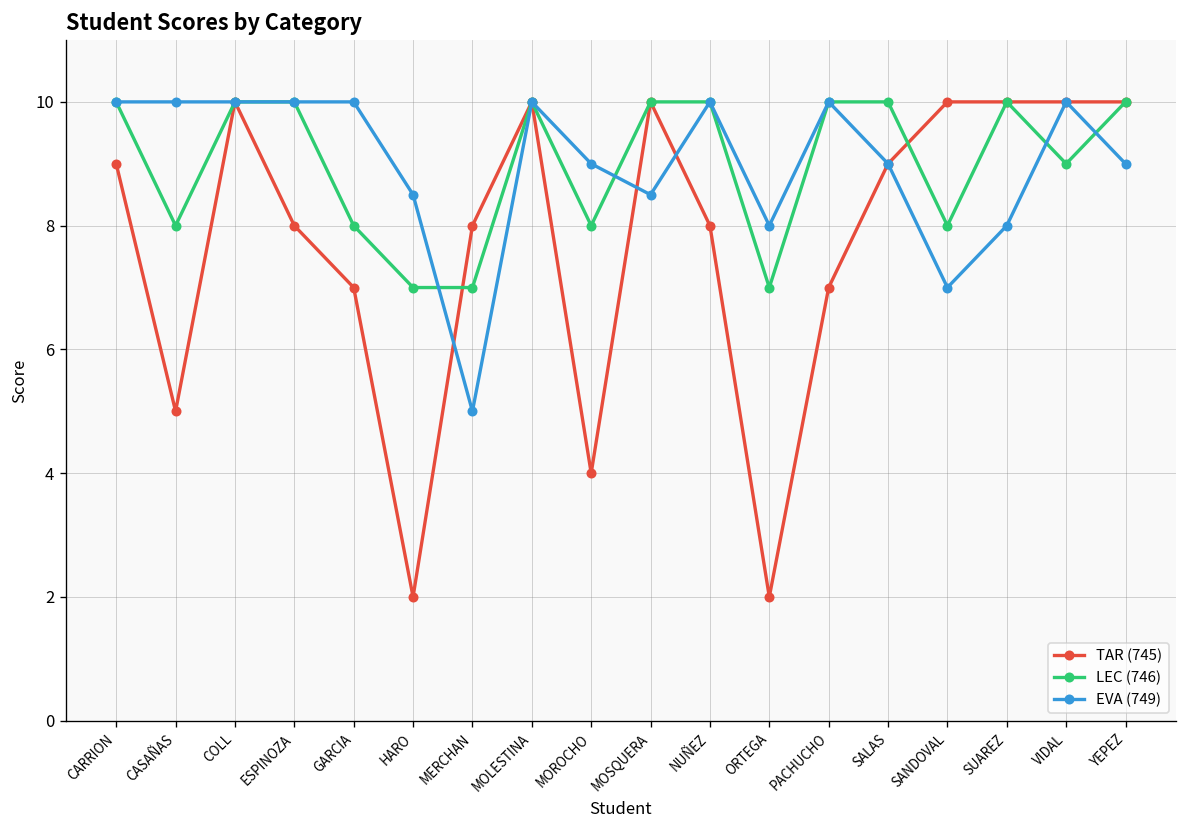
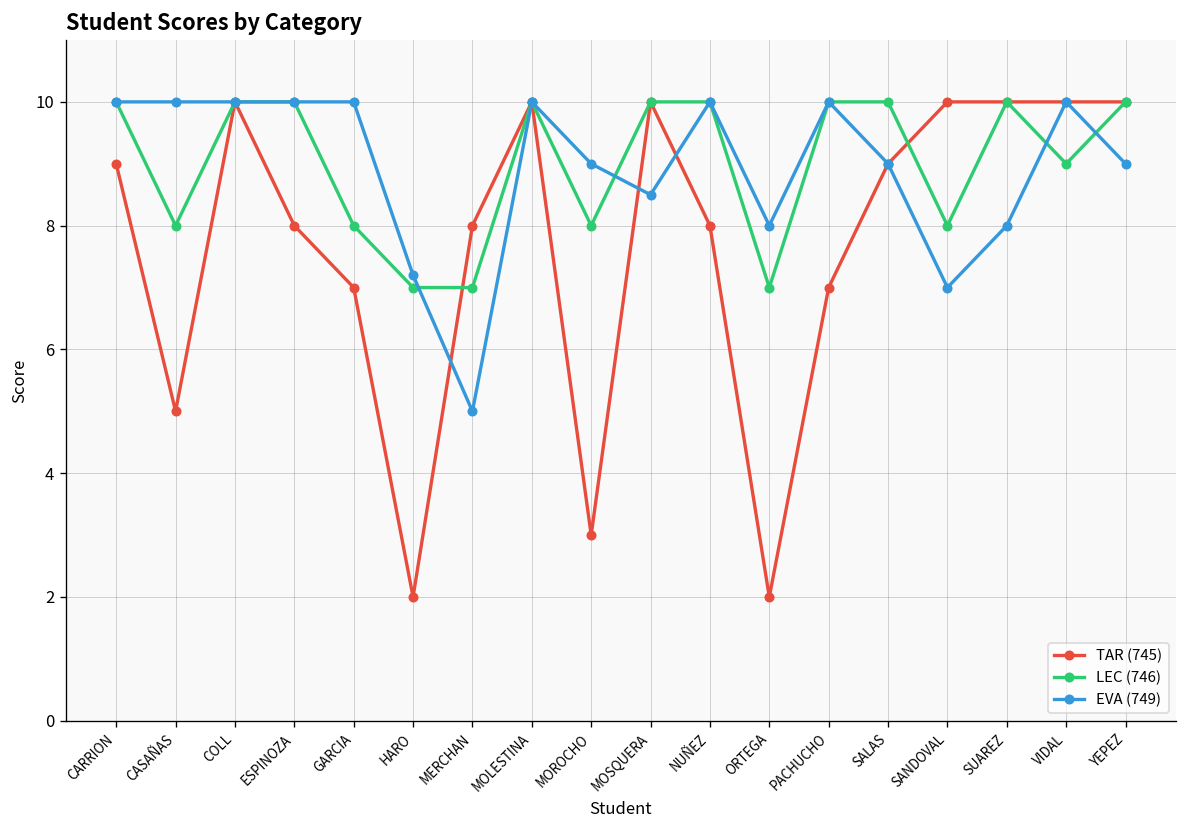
  {
    "TAR (745)": {
      "CARRION": 9,
      "CASAÑAS": 5,
      "ESPINOZA": 8,
      "GARCIA": 7,
      "HARO": 2,
      "MERCHAN": 8,
-     "MOROCHO": 4,
+     "MOROCHO": 3,
      "NUÑEZ": 8,
      "ORTEGA": 2,
      "PACHUCHO": 7,
      "SANDOVAL": 10
    },
    "LEC (746)": {
      "CASAÑAS": 8.0,
      "GARCIA": 8.0,
      "HARO": 7.0,
      "MERCHAN": 7.0,
      "MOROCHO": 8.0,
      "ORTEGA": 7.0,
      "SALAS": 10.0,
      "SANDOVAL": 8.0,
      "VIDAL": 9.0
    },
    "EVA (749)": {
      "CASAÑAS": 10.0,
      "GARCIA": 10.0,
-     "HARO": 8.5,
+     "HARO": 7.2,
      "MERCHAN": 5.0,
      "MOROCHO": 9.0,
      "MOSQUERA": 8.5,
      "ORTEGA": 8.0,
      "SANDOVAL": 7.0,
      "SUAREZ": 8.0,
      "YEPEZ": 9.0
    }
  }
